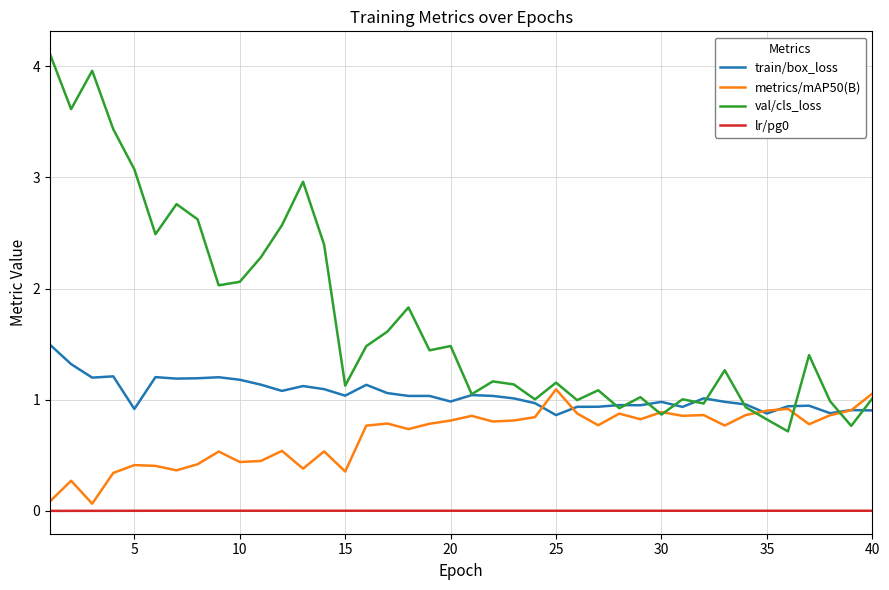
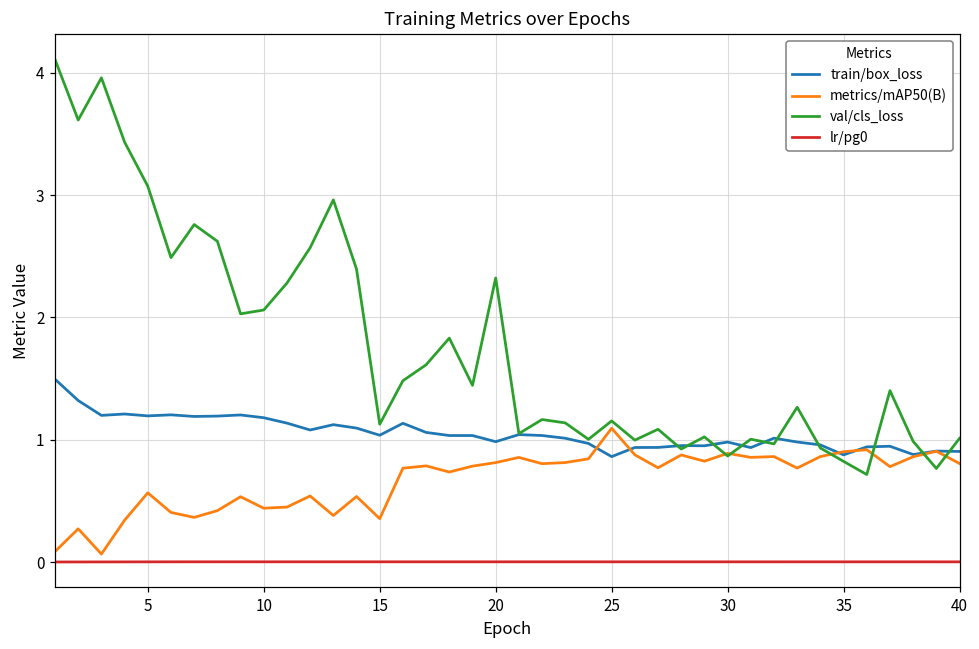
  {
    "train/box_loss": {
-     "5": 0.92,
+     "5": 1.20,
      "10": 1.18,
      "15": 1.04,
      "20": 0.98,
      "25": 0.86,
      "30": 0.98,
      "35": 0.88,
      "40": 0.90
    },
    "metrics/mAP50(B)": {
-     "5": 0.41,
+     "5": 0.57,
      "10": 0.44,
      "15": 0.35,
      "20": 0.81,
      "25": 1.09,
      "35": 0.90,
-     "40": 1.06
+     "40": 0.81
    },
    "val/cls_loss": {
      "5": 3.07,
      "10": 2.06,
      "15": 1.13,
-     "20": 1.48,
+     "20": 2.32,
      "25": 1.15,
      "35": 0.82,
      "40": 1.01
    },
    "lr/pg0": {
      "5": 0.00,
      "10": 0.00,
      "15": 0.00,
      "20": 0.00,
      "25": 0.00,
      "30": 0.00,
      "35": 0.00,
      "40": 0.00
    }
  }
